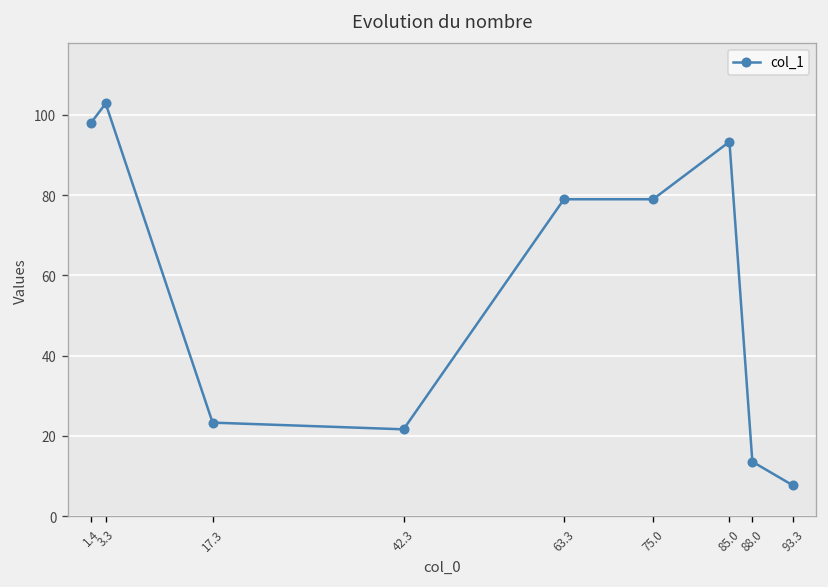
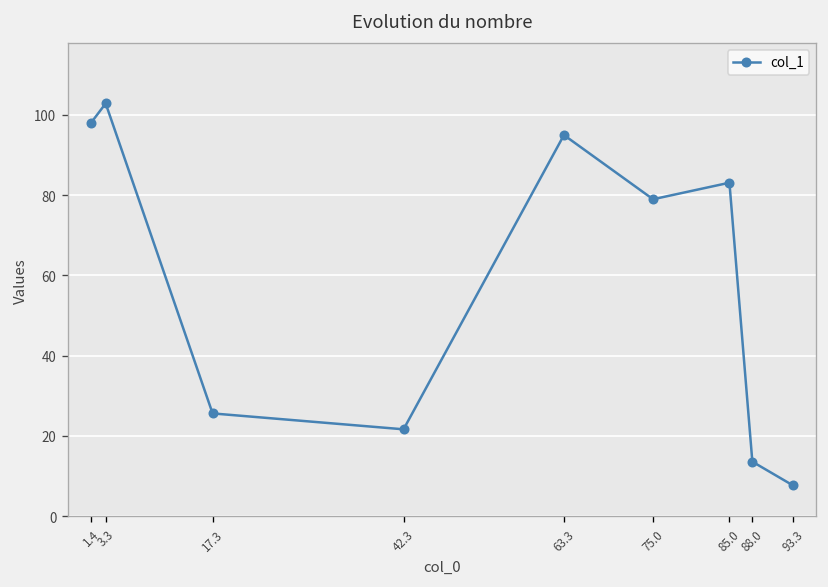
  {
    "col_1": {
      "1.4": 98,
      "3.3": 103,
-     "17.3": 23,
+     "17.3": 26,
      "42.3": 22,
-     "63.3": 79,
+     "63.3": 95,
      "75.0": 79,
-     "85.0": 93,
+     "85.0": 83,
      "88.0": 14,
      "93.3": 8
    }
  }
